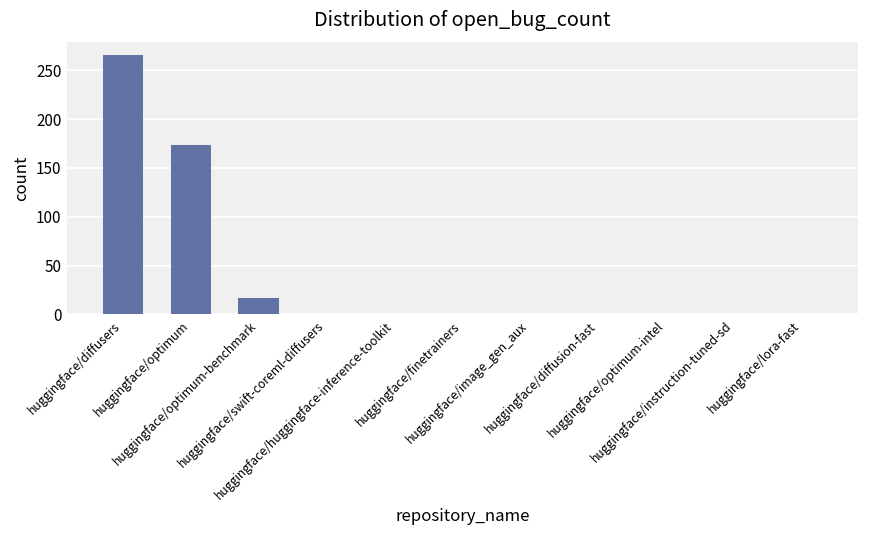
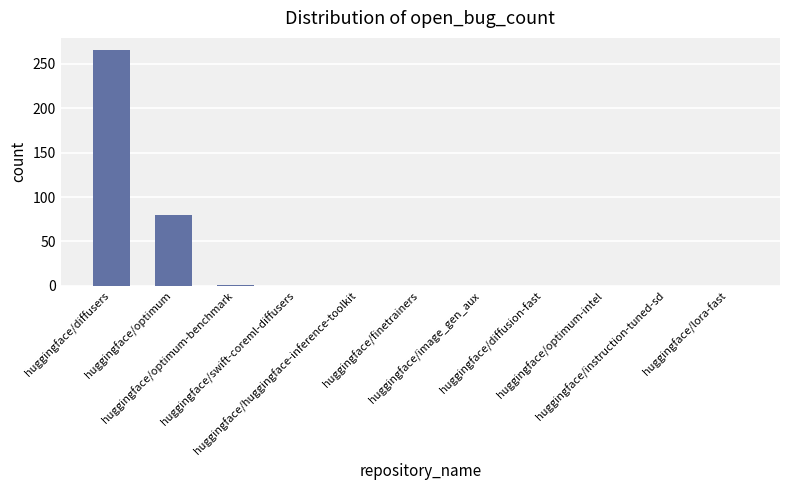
  {
    "huggingface/diffusers": 270,
-   "huggingface/optimum": 170,
-   "huggingface/optimum-benchmark": 20,
+   "huggingface/optimum": 80,
+   "huggingface/optimum-benchmark": 0,
    "huggingface/swift-coreml-diffusers": 0,
    "huggingface/huggingface-inference-toolkit": 0,
    "huggingface/finetrainers": 0,
    "huggingface/image_gen_aux": 0,
    "huggingface/diffusion-fast": 0,
    "huggingface/optimum-intel": 0,
    "huggingface/instruction-tuned-sd": 0,
    "huggingface/lora-fast": 0
  }
